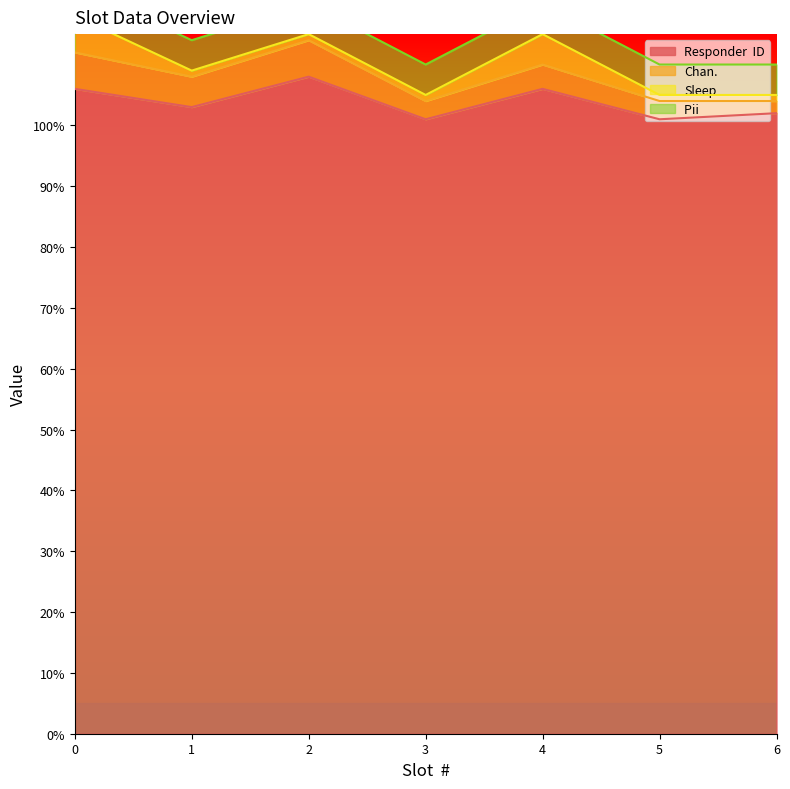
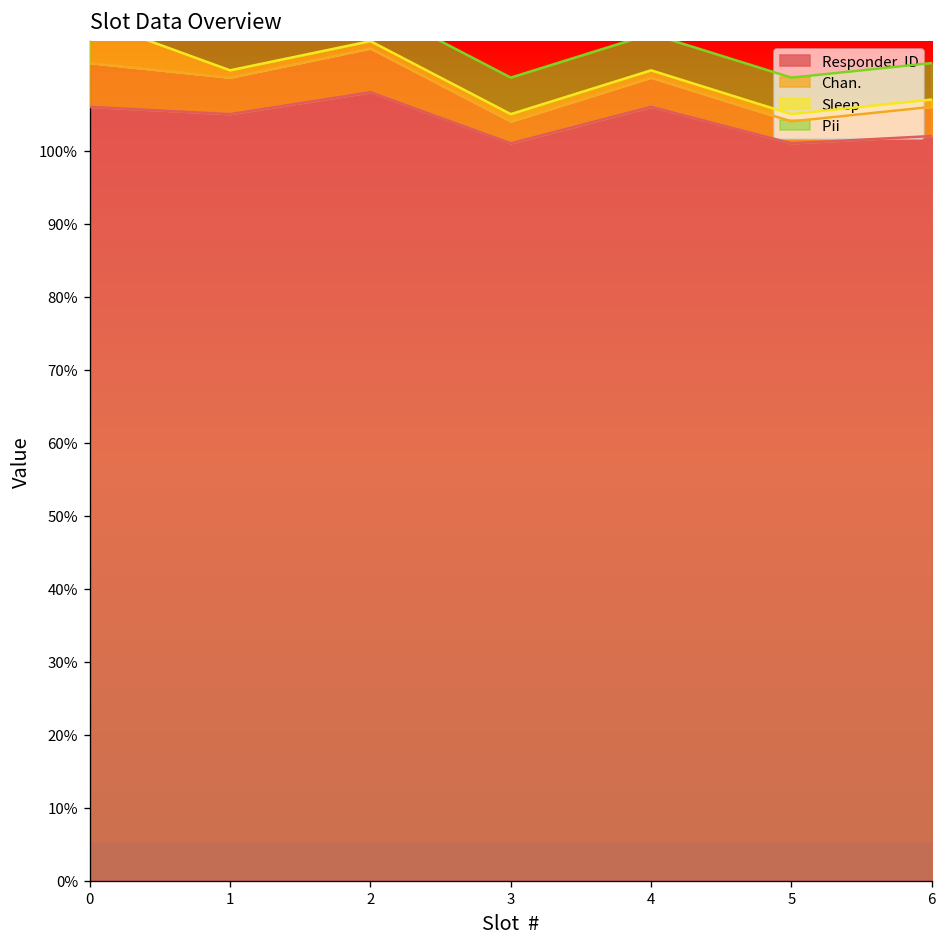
  {
    "Responder ID": {
      "0": "106%",
-     "1": "103%",
+     "1": "105%",
      "2": "108%",
      "3": "101%",
      "4": "106%",
      "6": "102%"
    },
    "Chan.": {
      "0": "6%",
      "1": "5%",
      "2": "6%",
      "3": "3%",
      "4": "4%",
-     "6": "2%"
+     "6": "4%"
    },
    "Sleep": {
      "1": "1%",
      "2": "1%",
      "3": "1%",
-     "4": "5%",
+     "4": "1%",
      "6": "1%"
    },
    "Pii": {
      "3": "5%",
      "6": "5%"
    }
  }
